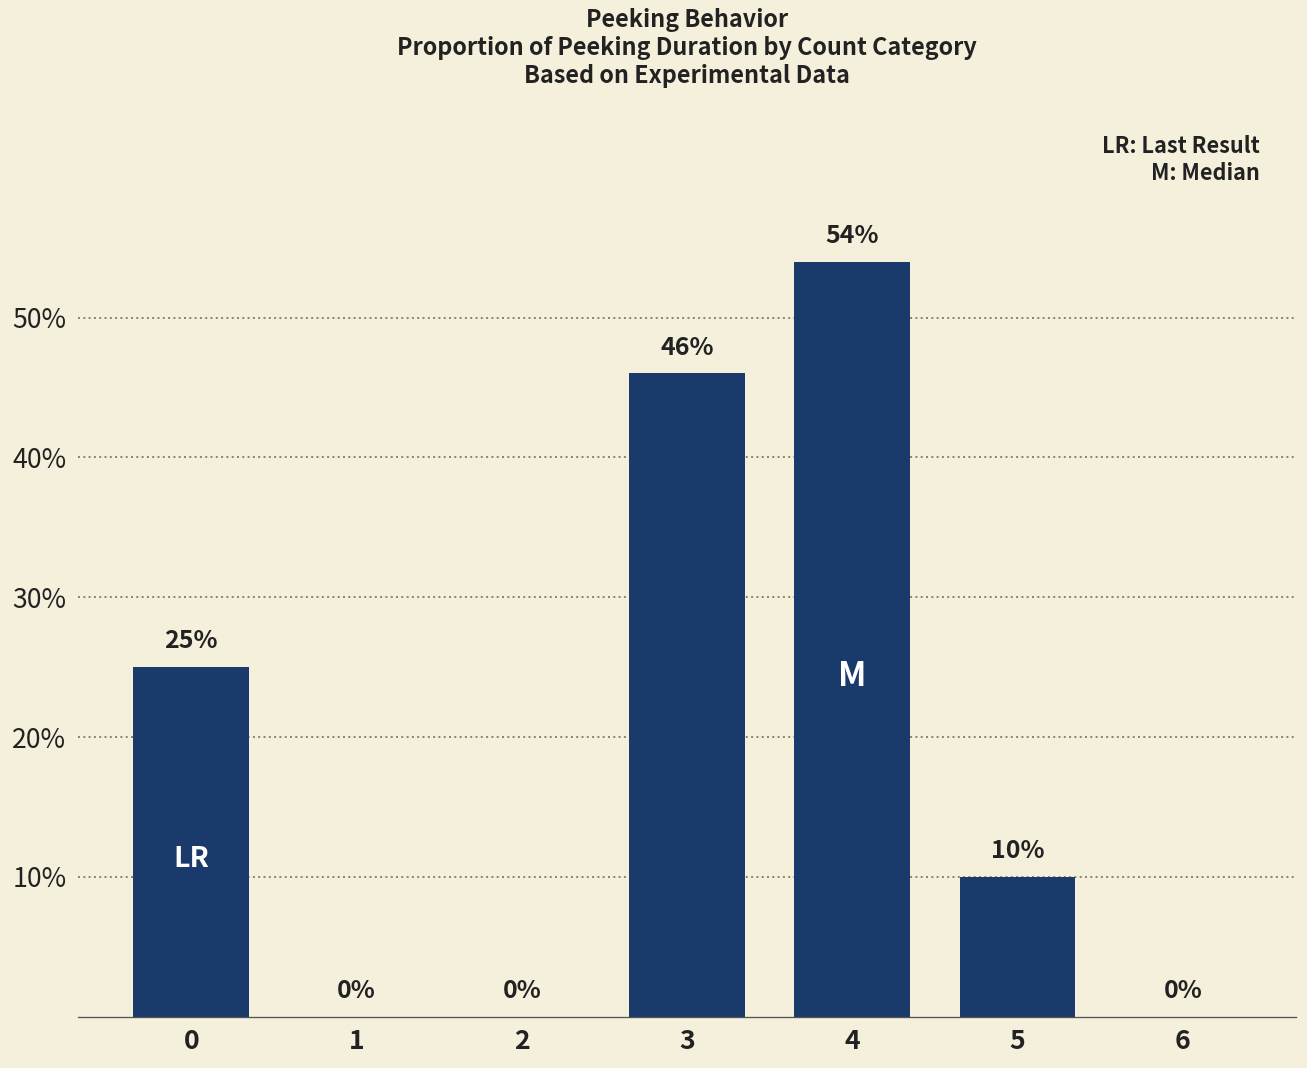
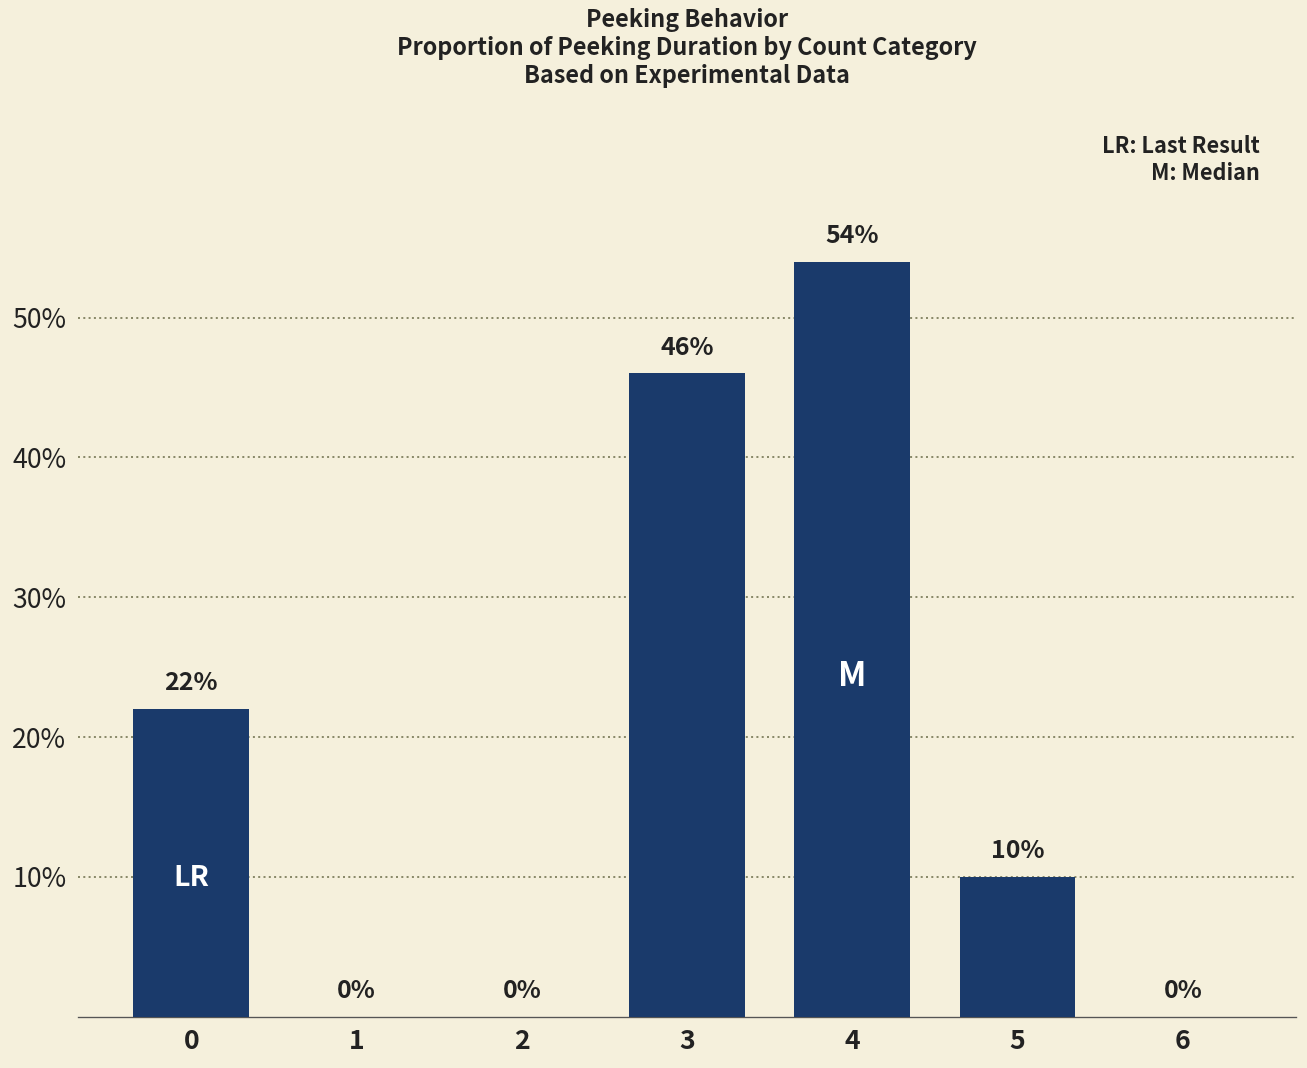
  {
-   "0": "25%",
+   "0": "22%",
    "1": "0%",
    "2": "0%",
    "3": "46%",
    "4": "54%",
    "5": "10%",
    "6": "0%"
  }
